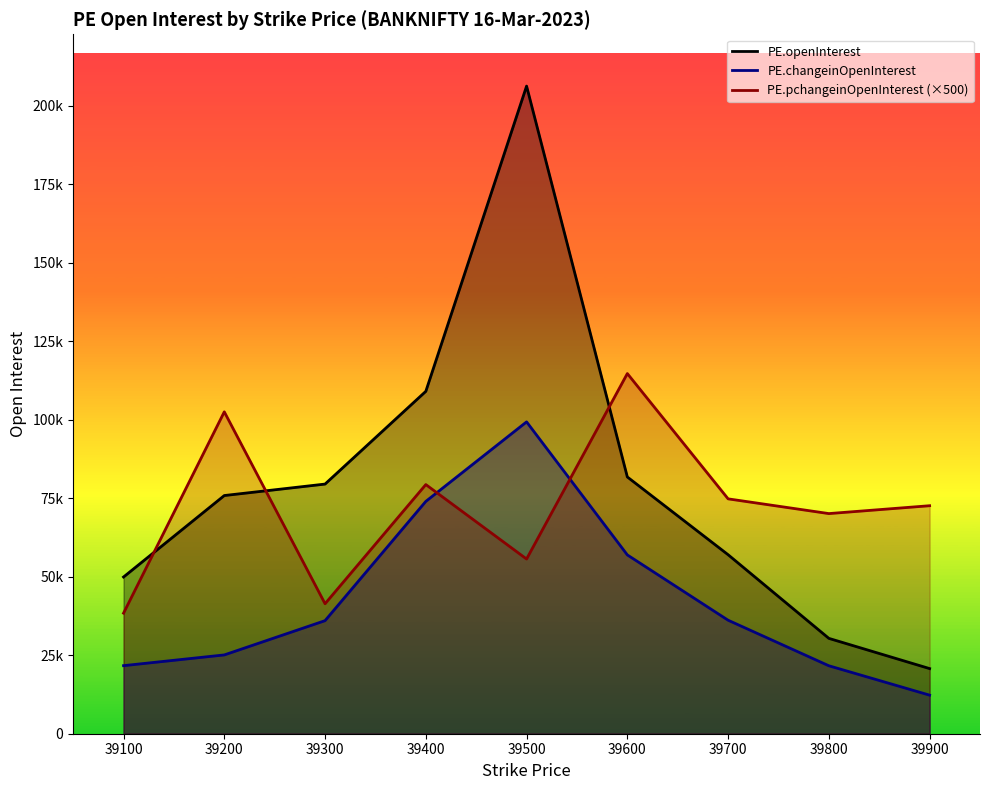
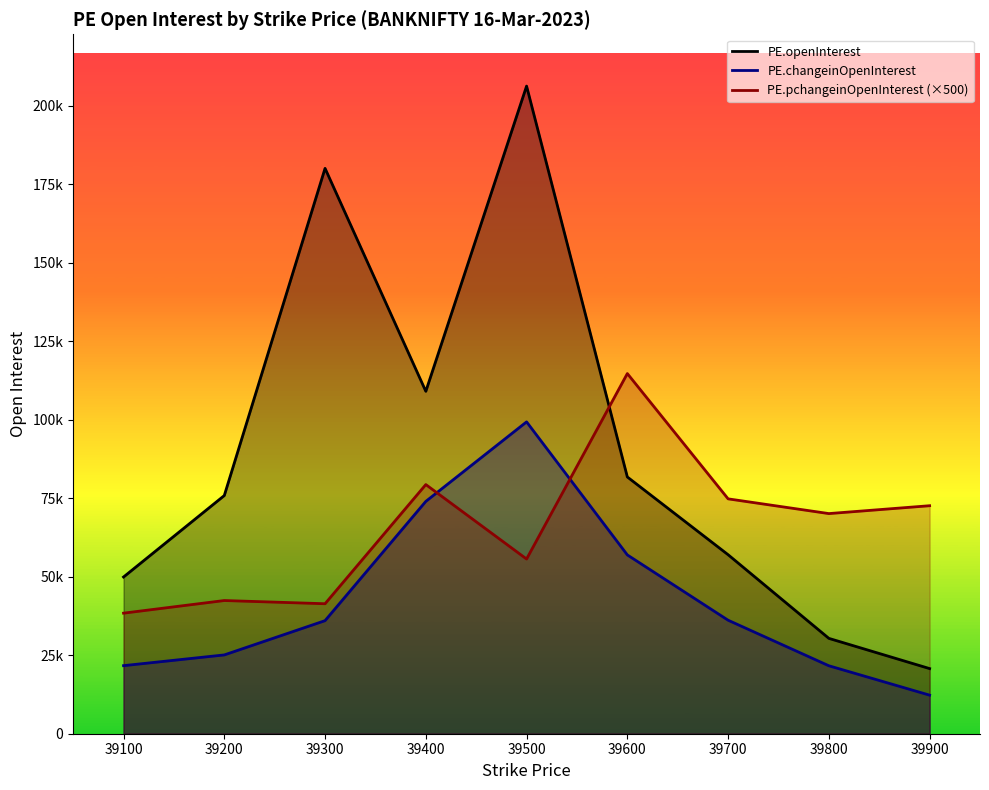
  {
    "PE.openInterest": {
      "39100": 50000,
      "39200": 76000,
-     "39300": 79000,
+     "39300": 180000,
      "39400": 109000,
      "39500": 206000,
      "39600": 82000,
      "39700": 57000,
      "39800": 30000,
      "39900": 21000
    },
    "PE.changeinOpenInterest": {
      "39100": 22000,
      "39200": 25000,
      "39300": 36000,
      "39400": 74000,
      "39500": 99000,
      "39600": 57000,
      "39700": 36000,
      "39800": 22000,
      "39900": 12000
    },
    "PE.pchangeinOpenInterest (×500)": {
      "39100": 38000,
-     "39200": 102000,
+     "39200": 42000,
      "39300": 41000,
      "39400": 79000,
      "39500": 56000,
      "39600": 115000,
      "39700": 75000,
      "39800": 70000,
      "39900": 73000
    }
  }
